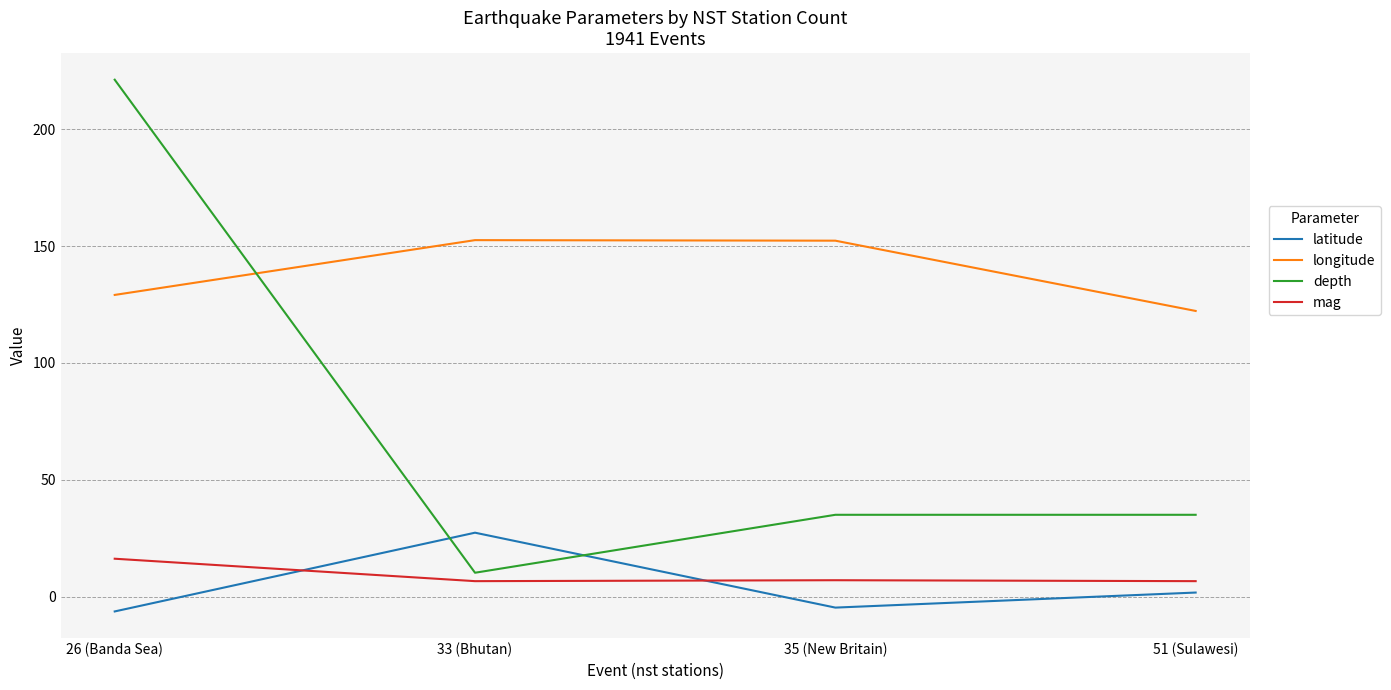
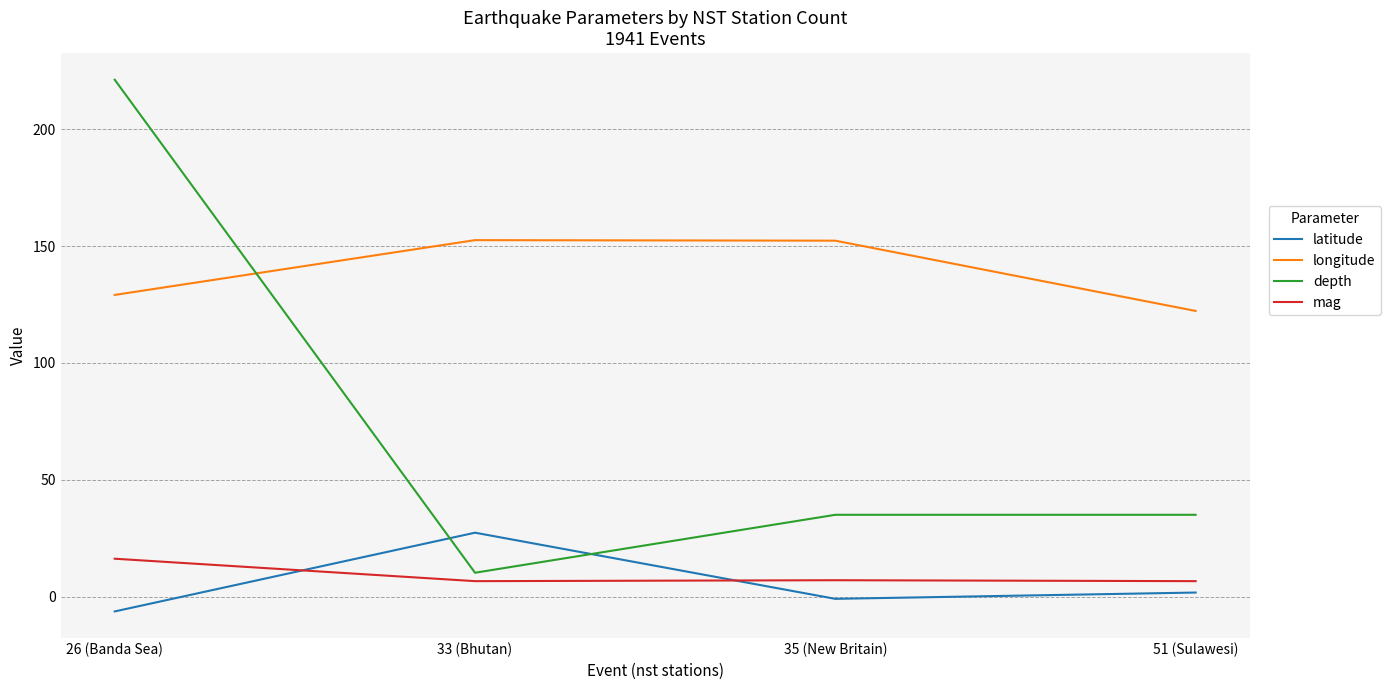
  {
    "latitude": {
      "26 (Banda Sea)": -6,
      "33 (Bhutan)": 27,
-     "35 (New Britain)": -5,
+     "35 (New Britain)": -1,
      "51 (Sulawesi)": 2
    },
    "longitude": {
      "26 (Banda Sea)": 129,
      "33 (Bhutan)": 153,
      "35 (New Britain)": 152,
      "51 (Sulawesi)": 122
    },
    "depth": {
      "26 (Banda Sea)": 221,
      "33 (Bhutan)": 10,
      "35 (New Britain)": 35,
      "51 (Sulawesi)": 35
    },
    "mag": {
      "26 (Banda Sea)": 16,
      "33 (Bhutan)": 7,
      "35 (New Britain)": 7,
      "51 (Sulawesi)": 7
    }
  }
